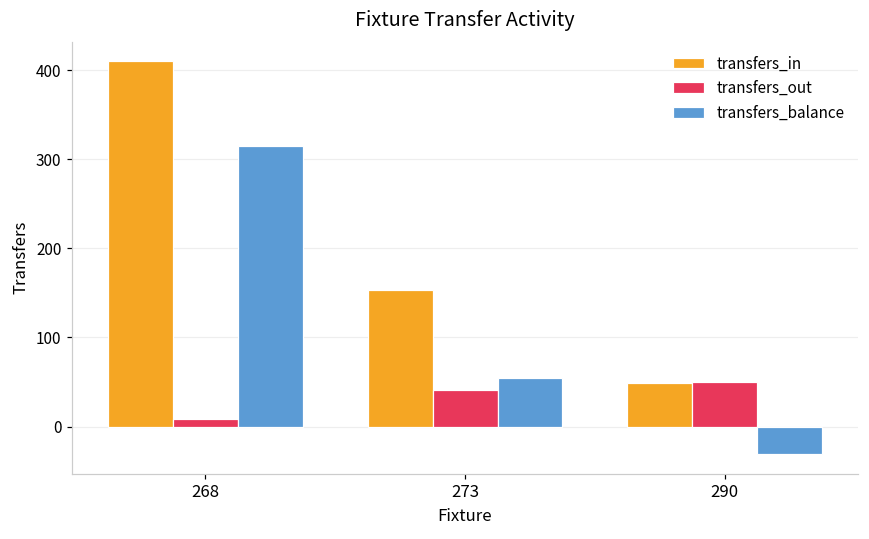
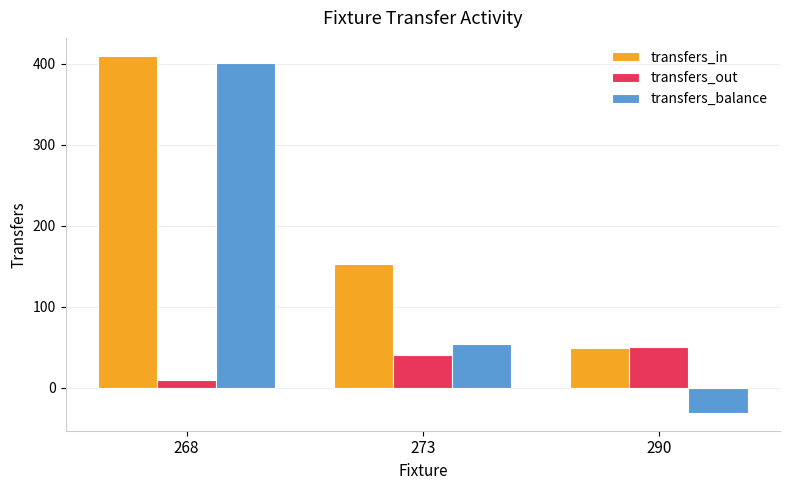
  {
    "transfers_in": {
      "268": 410,
      "273": 150,
      "290": 50
    },
    "transfers_out": {
      "268": 10,
      "273": 40,
      "290": 50
    },
    "transfers_balance": {
-     "268": 320,
+     "268": 400,
      "273": 50,
      "290": -30
    }
  }
